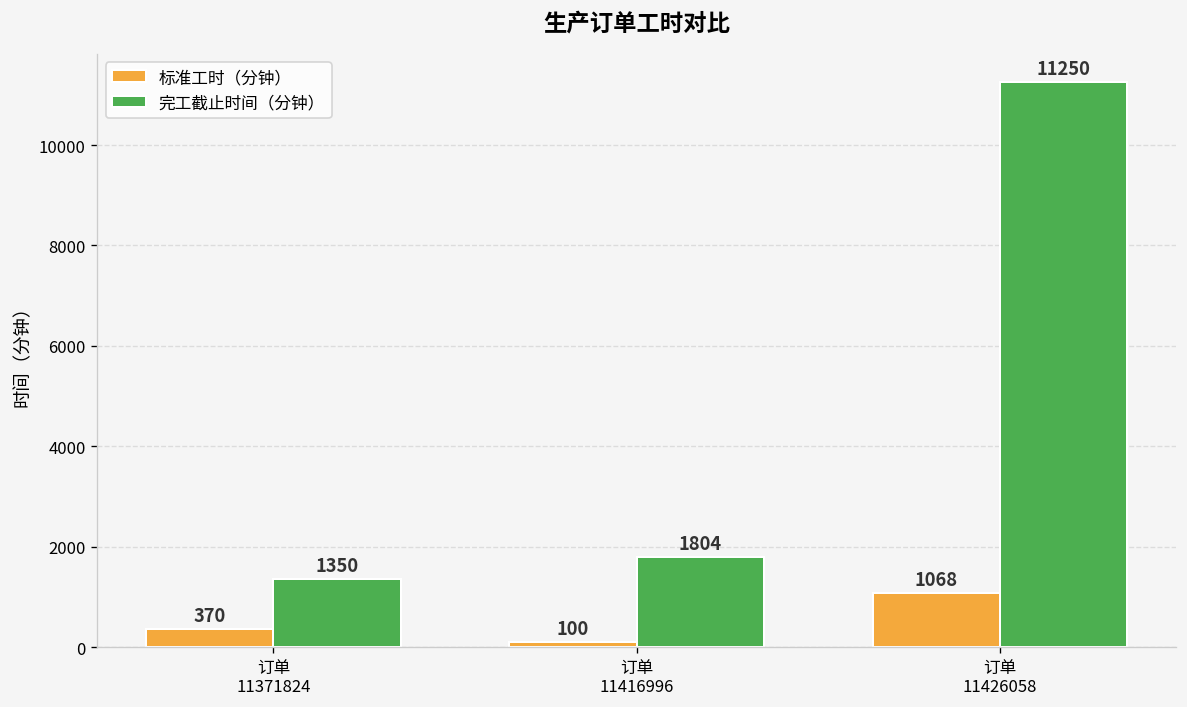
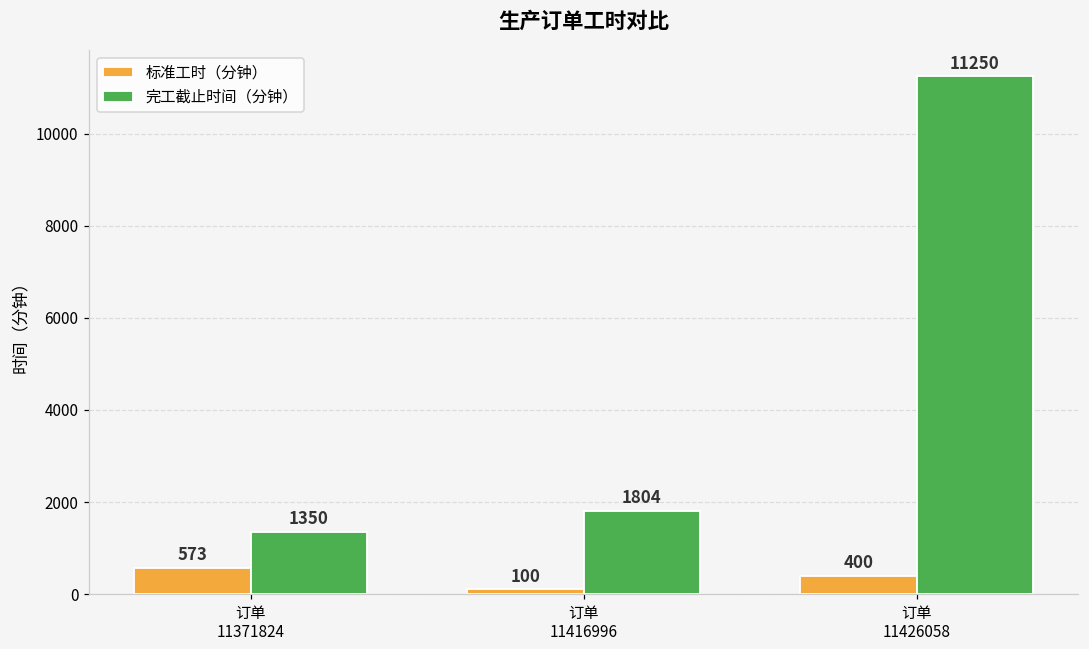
  {
    "标准工时（分钟）": {
-     "订单 11371824": 370,
+     "订单 11371824": 573,
      "订单 11416996": 100,
-     "订单 11426058": 1068
+     "订单 11426058": 400
    },
    "完工截止时间（分钟）": {
      "订单 11371824": 1350,
      "订单 11416996": 1804,
      "订单 11426058": 11250
    }
  }
